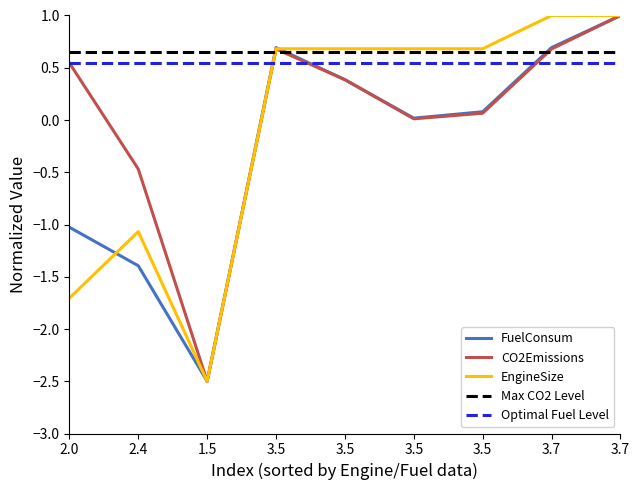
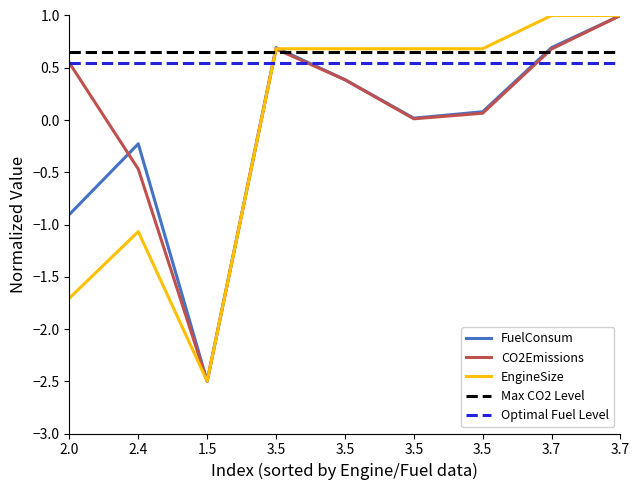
  {
    "FuelConsum": {
-     "2.0": -1.03,
-     "2.4": -1.39
+     "2.0": -0.90,
+     "2.4": -0.23
    },
    "CO2Emissions": {
      "2.0": 0.55,
      "2.4": -0.47
    },
    "EngineSize": {
      "2.0": -1.70,
      "2.4": -1.07
    }
  }
